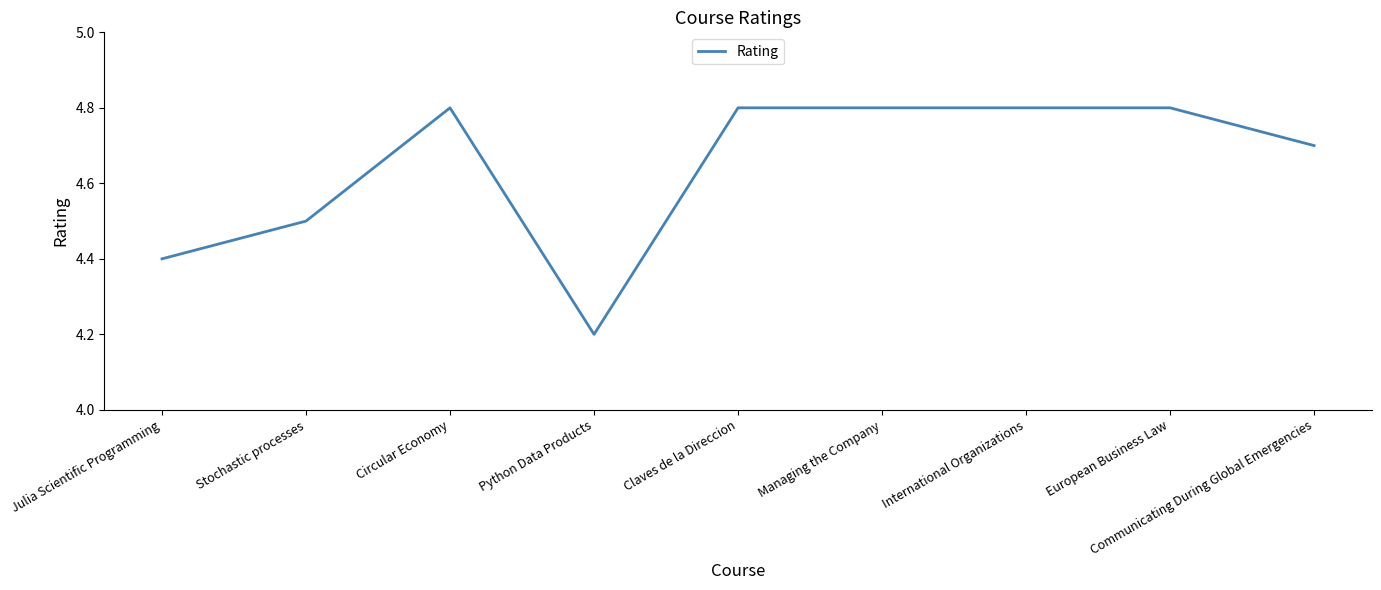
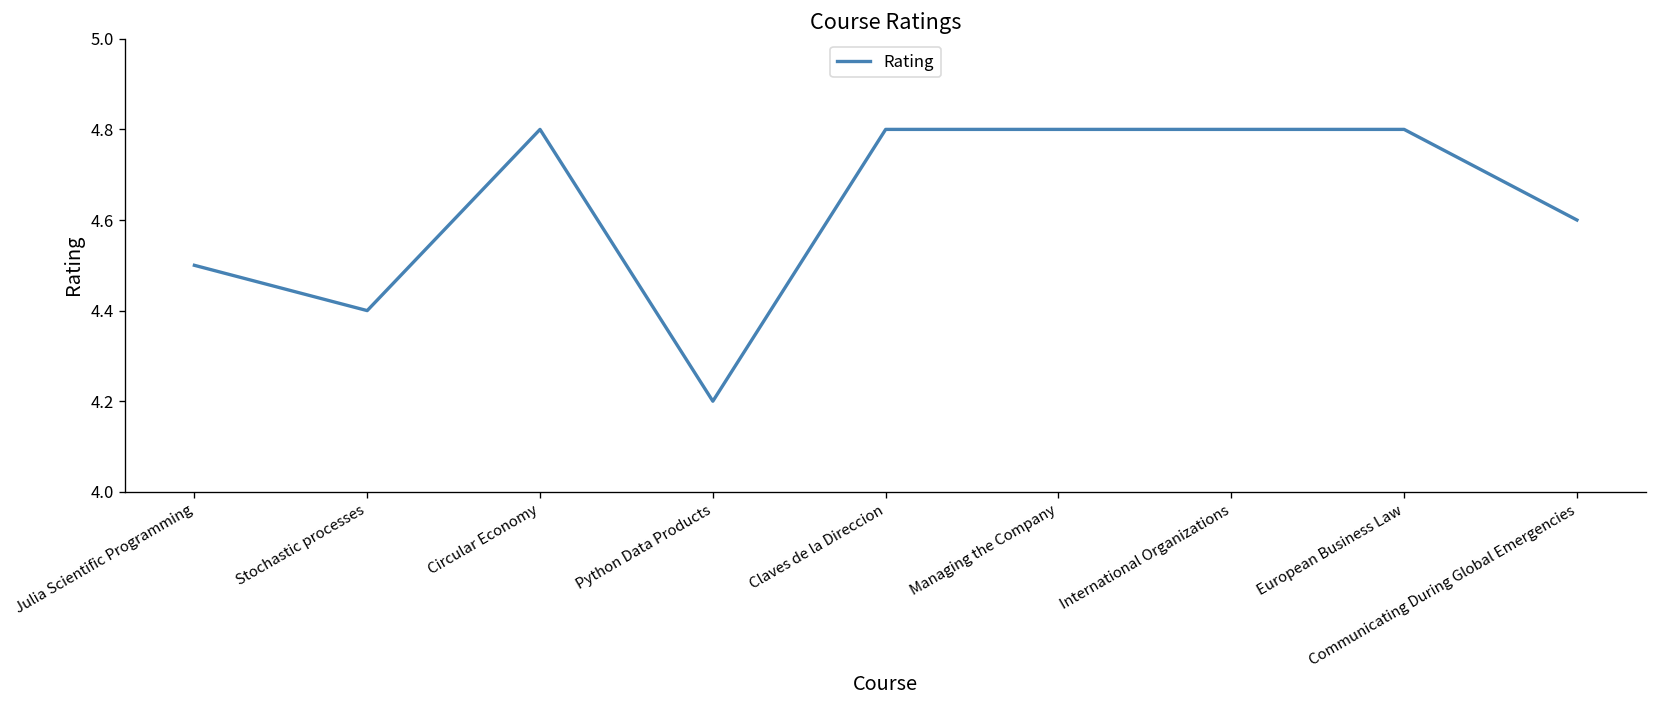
  {
-   "Julia Scientific Programming": 4.4,
-   "Stochastic processes": 4.5,
+   "Julia Scientific Programming": 4.5,
+   "Stochastic processes": 4.4,
    "Circular Economy": 4.8,
    "Python Data Products": 4.2,
    "Claves de la Direccion": 4.8,
    "Managing the Company": 4.8,
    "International Organizations": 4.8,
    "European Business Law": 4.8,
-   "Communicating During Global Emergencies": 4.7
+   "Communicating During Global Emergencies": 4.6
  }
